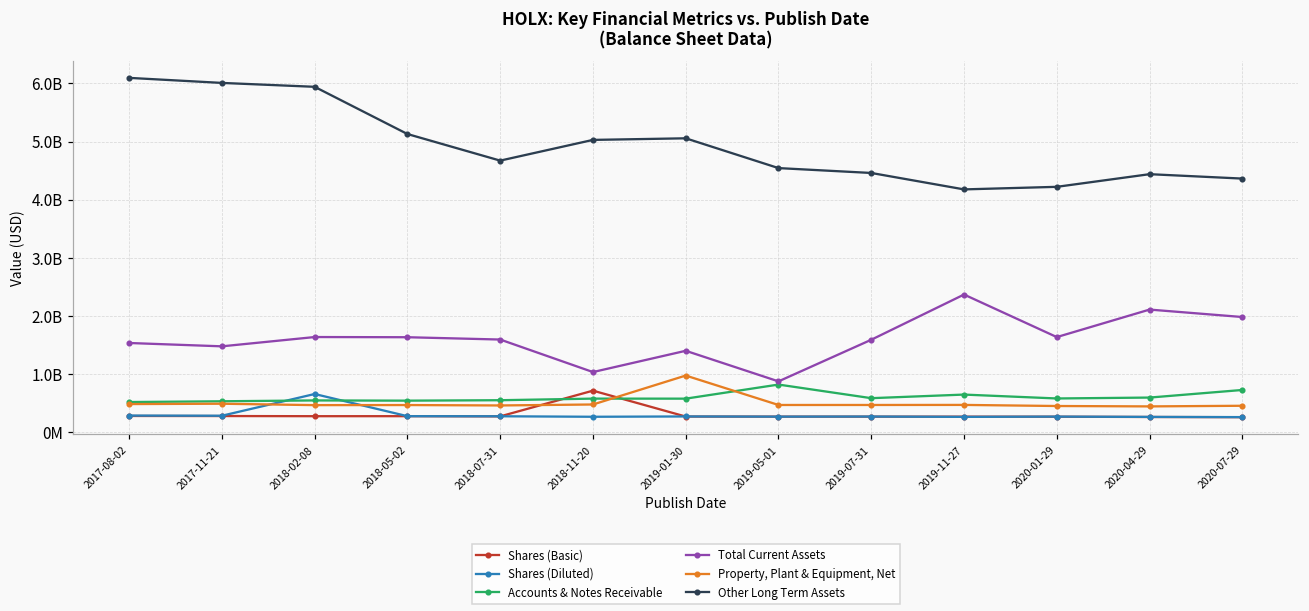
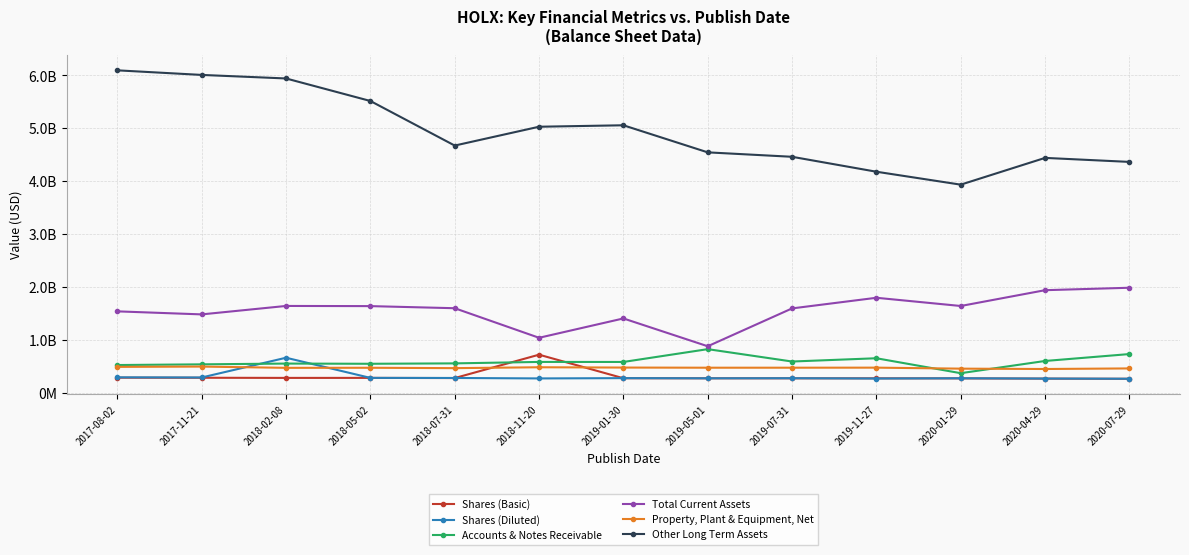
  {
    "Shares (Basic)": {
      "2018-02-08": 300000000,
      "2018-11-20": 700000000
    },
    "Shares (Diluted)": {
      "2018-02-08": 700000000,
      "2018-11-20": 300000000
    },
    "Accounts & Notes Receivable": {
      "2018-02-08": 500000000,
      "2018-05-02": 500000000,
      "2018-07-31": 600000000,
      "2018-11-20": 600000000,
      "2019-01-30": 600000000,
      "2019-05-01": 800000000,
      "2019-07-31": 600000000,
      "2019-11-27": 600000000,
-     "2020-01-29": 600000000,
+     "2020-01-29": 400000000,
      "2020-04-29": 600000000,
      "2020-07-29": 700000000
    },
    "Total Current Assets": {
      "2017-08-02": 1500000000,
      "2017-11-21": 1500000000,
      "2018-02-08": 1600000000,
      "2018-05-02": 1600000000,
      "2018-07-31": 1600000000,
      "2018-11-20": 1000000000,
      "2019-01-30": 1400000000,
      "2019-05-01": 900000000,
      "2019-07-31": 1600000000,
-     "2019-11-27": 2400000000,
+     "2019-11-27": 1800000000,
      "2020-01-29": 1600000000,
-     "2020-04-29": 2100000000,
+     "2020-04-29": 1900000000,
      "2020-07-29": 2000000000
    },
    "Property, Plant & Equipment, Net": {
      "2018-02-08": 500000000,
      "2018-05-02": 500000000,
      "2018-07-31": 500000000,
      "2018-11-20": 500000000,
-     "2019-01-30": 1000000000,
+     "2019-01-30": 500000000,
      "2019-05-01": 500000000,
      "2019-07-31": 500000000,
      "2019-11-27": 500000000,
      "2020-01-29": 500000000,
      "2020-04-29": 400000000,
      "2020-07-29": 500000000
    },
    "Other Long Term Assets": {
      "2017-08-02": 6100000000,
      "2017-11-21": 6000000000,
      "2018-02-08": 5900000000,
-     "2018-05-02": 5100000000,
+     "2018-05-02": 5500000000,
      "2018-07-31": 4700000000,
      "2018-11-20": 5000000000,
      "2019-01-30": 5100000000,
      "2019-05-01": 4500000000,
      "2019-07-31": 4500000000,
      "2019-11-27": 4200000000,
-     "2020-01-29": 4200000000,
+     "2020-01-29": 3900000000,
      "2020-04-29": 4400000000,
      "2020-07-29": 4400000000
    }
  }
